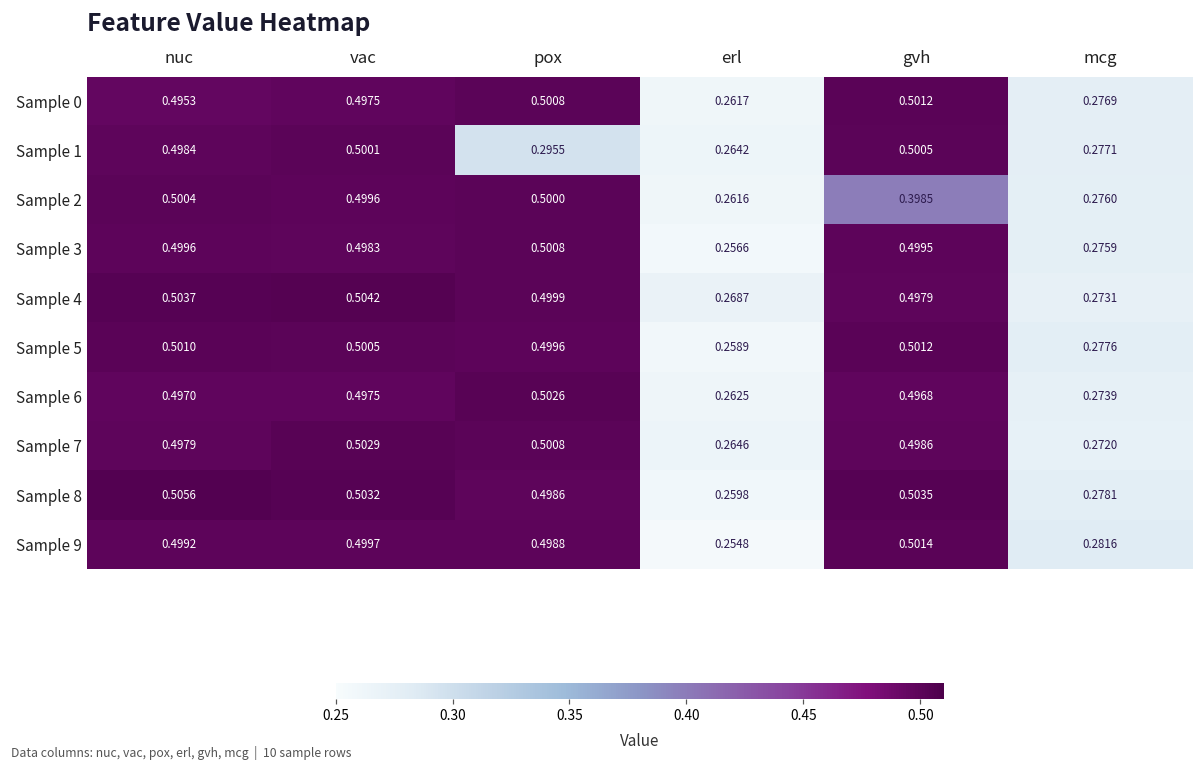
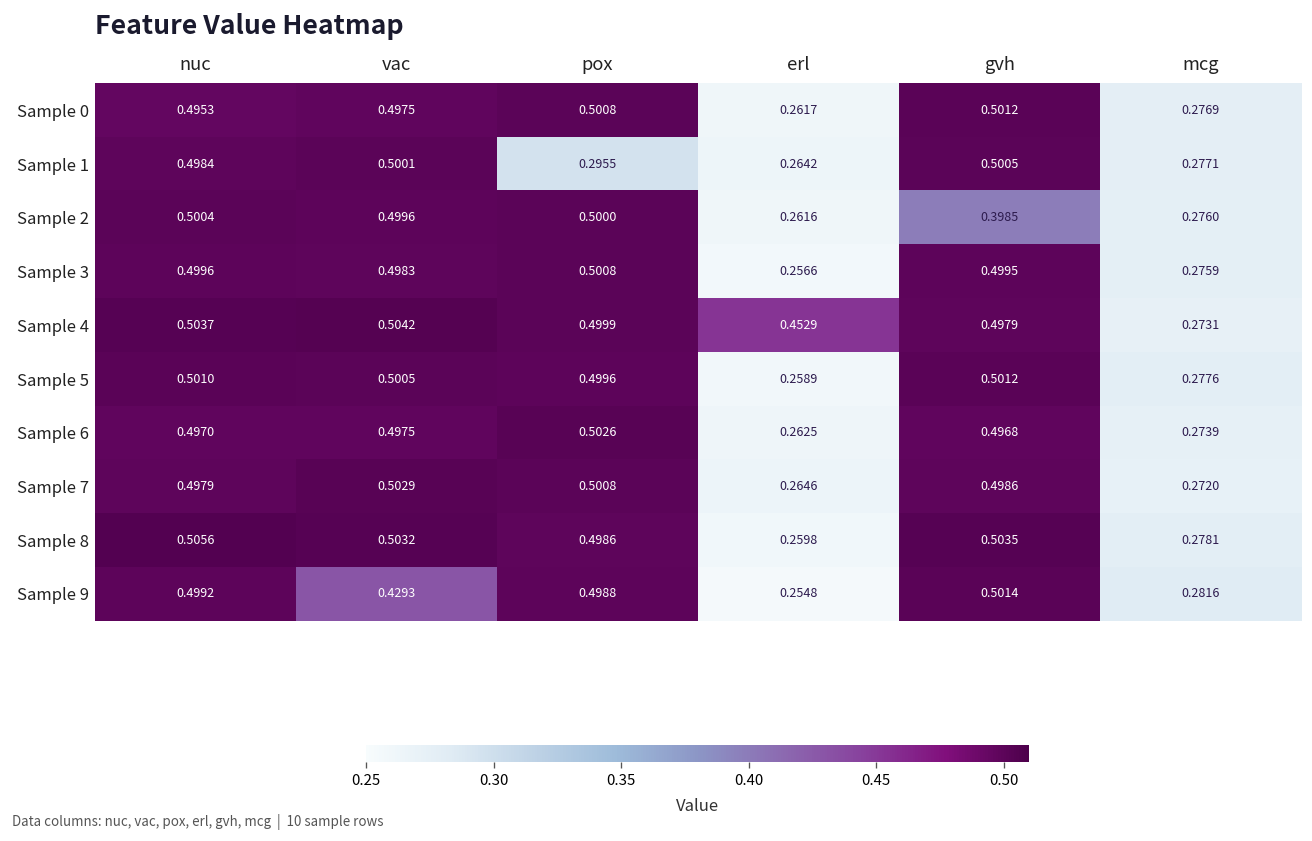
  {
    "Sample 0": {
      "nuc": 0.4953,
      "vac": 0.4975,
      "pox": 0.5008,
      "erl": 0.2617,
      "gvh": 0.5012,
      "mcg": 0.2769
    },
    "Sample 1": {
      "nuc": 0.4984,
      "vac": 0.5001,
      "pox": 0.2955,
      "erl": 0.2642,
      "gvh": 0.5005,
      "mcg": 0.2771
    },
    "Sample 2": {
      "nuc": 0.5004,
      "vac": 0.4996,
      "pox": 0.5000,
      "erl": 0.2616,
      "gvh": 0.3985,
      "mcg": 0.2760
    },
    "Sample 3": {
      "nuc": 0.4996,
      "vac": 0.4983,
      "pox": 0.5008,
      "erl": 0.2566,
      "gvh": 0.4995,
      "mcg": 0.2759
    },
    "Sample 4": {
      "nuc": 0.5037,
      "vac": 0.5042,
      "pox": 0.4999,
-     "erl": 0.2687,
+     "erl": 0.4529,
      "gvh": 0.4979,
      "mcg": 0.2731
    },
    "Sample 5": {
      "nuc": 0.5010,
      "vac": 0.5005,
      "pox": 0.4996,
      "erl": 0.2589,
      "gvh": 0.5012,
      "mcg": 0.2776
    },
    "Sample 6": {
      "nuc": 0.4970,
      "vac": 0.4975,
      "pox": 0.5026,
      "erl": 0.2625,
      "gvh": 0.4968,
      "mcg": 0.2739
    },
    "Sample 7": {
      "nuc": 0.4979,
      "vac": 0.5029,
      "pox": 0.5008,
      "erl": 0.2646,
      "gvh": 0.4986,
      "mcg": 0.2720
    },
    "Sample 8": {
      "nuc": 0.5056,
      "vac": 0.5032,
      "pox": 0.4986,
      "erl": 0.2598,
      "gvh": 0.5035,
      "mcg": 0.2781
    },
    "Sample 9": {
      "nuc": 0.4992,
-     "vac": 0.4997,
+     "vac": 0.4293,
      "pox": 0.4988,
      "erl": 0.2548,
      "gvh": 0.5014,
      "mcg": 0.2816
    }
  }
